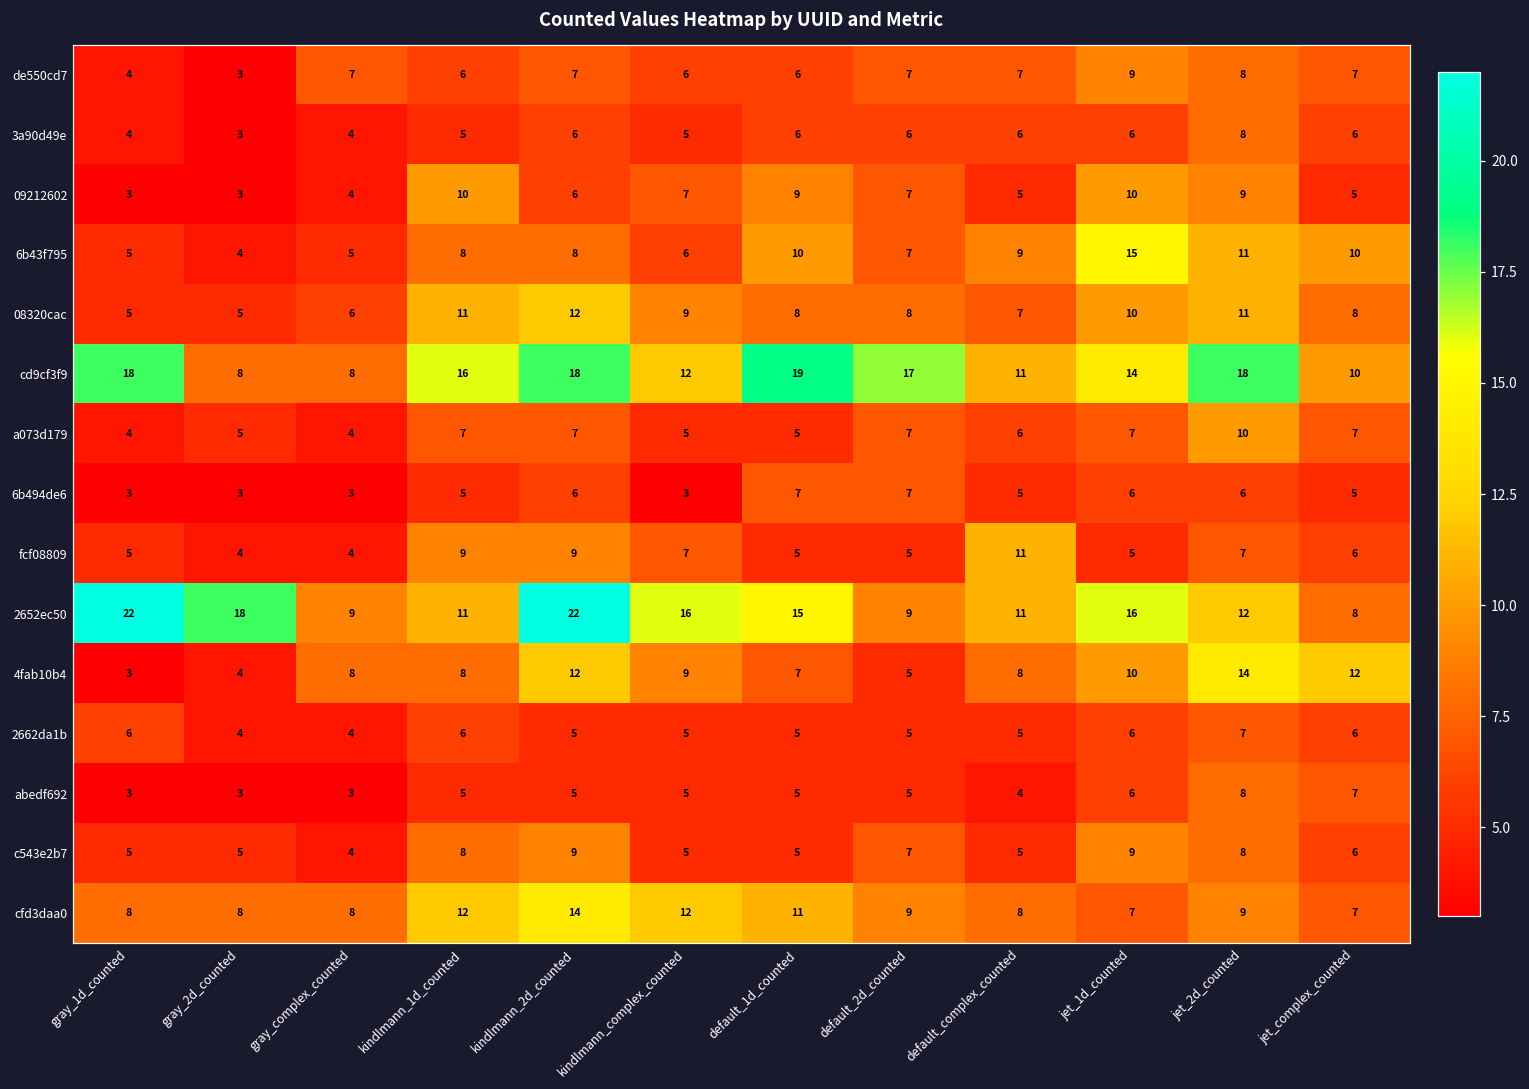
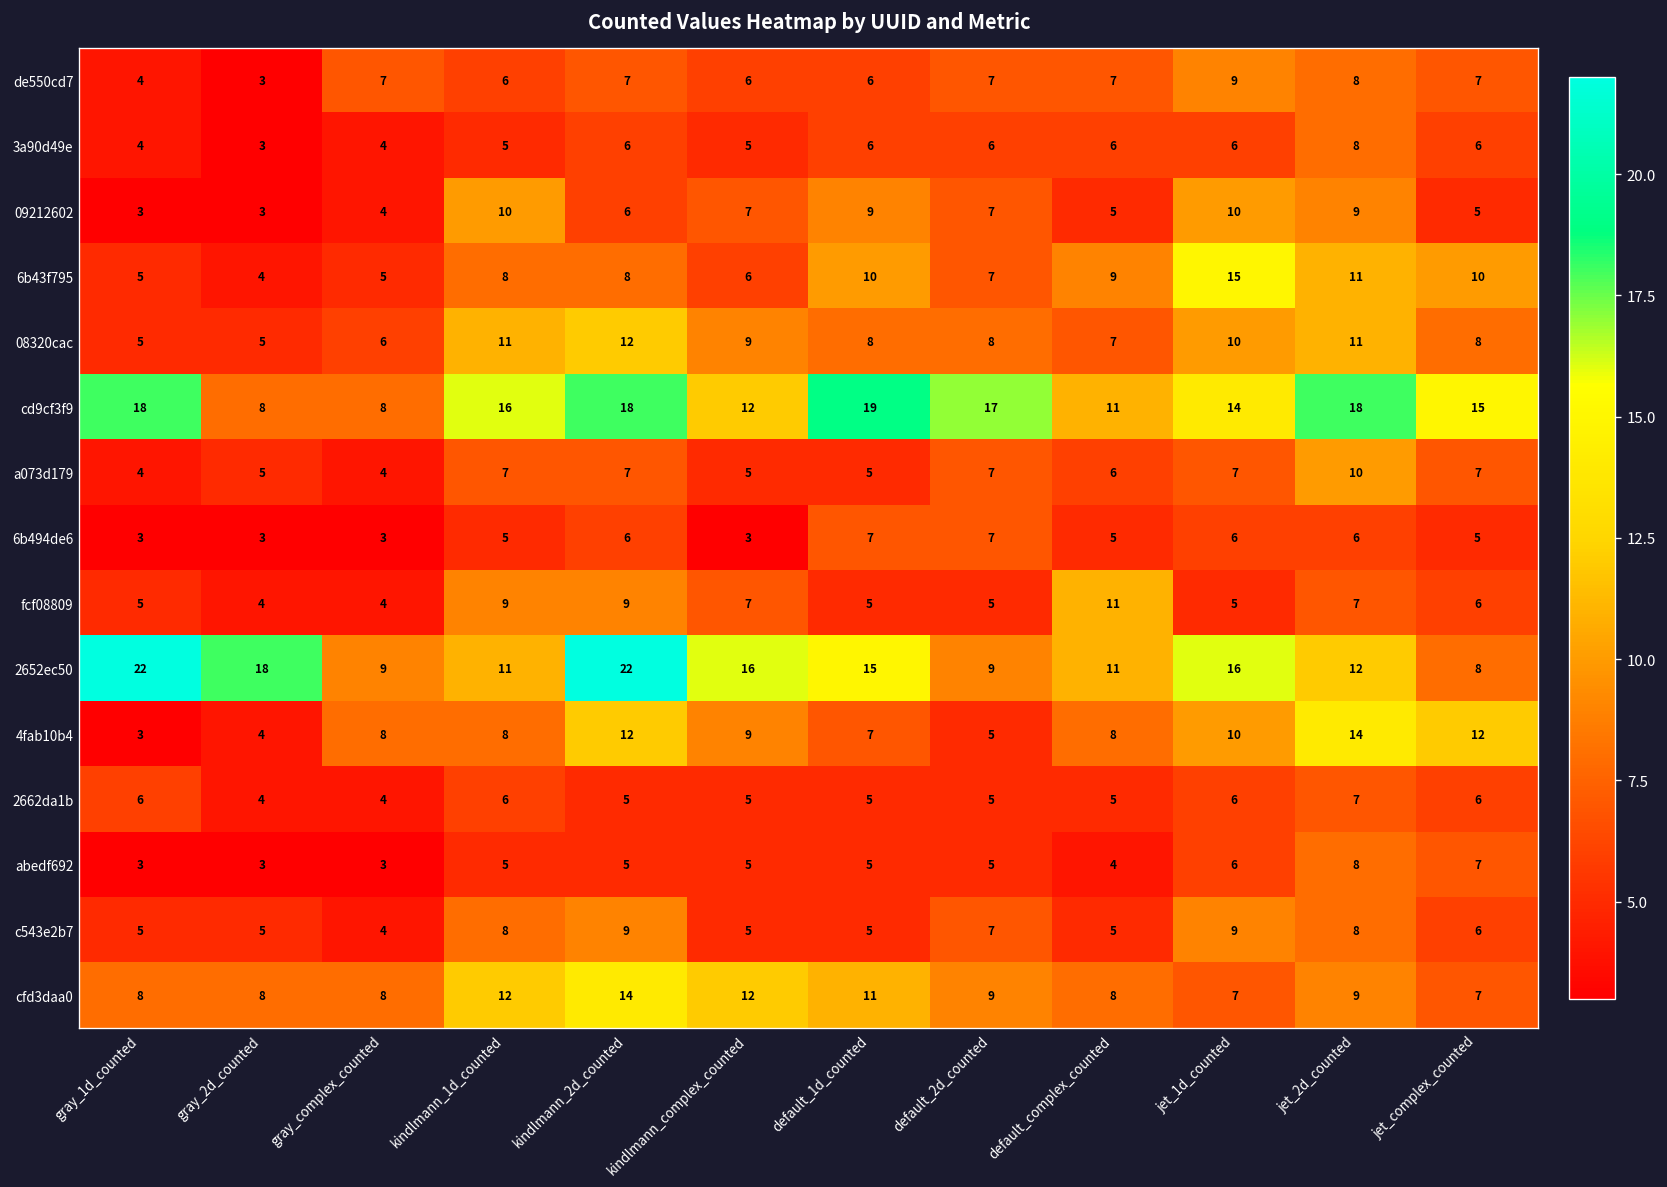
  {
    "de550cd7": {
      "gray_1d_counted": 4,
      "gray_2d_counted": 3,
      "gray_complex_counted": 7,
      "kindlmann_1d_counted": 6,
      "kindlmann_2d_counted": 7,
      "kindlmann_complex_counted": 6,
      "default_1d_counted": 6,
      "default_2d_counted": 7,
      "default_complex_counted": 7,
      "jet_1d_counted": 9,
      "jet_2d_counted": 8,
      "jet_complex_counted": 7
    },
    "3a90d49e": {
      "gray_1d_counted": 4,
      "gray_2d_counted": 3,
      "gray_complex_counted": 4,
      "kindlmann_1d_counted": 5,
      "kindlmann_2d_counted": 6,
      "kindlmann_complex_counted": 5,
      "default_1d_counted": 6,
      "default_2d_counted": 6,
      "default_complex_counted": 6,
      "jet_1d_counted": 6,
      "jet_2d_counted": 8,
      "jet_complex_counted": 6
    },
    "09212602": {
      "gray_1d_counted": 3,
      "gray_2d_counted": 3,
      "gray_complex_counted": 4,
      "kindlmann_1d_counted": 10,
      "kindlmann_2d_counted": 6,
      "kindlmann_complex_counted": 7,
      "default_1d_counted": 9,
      "default_2d_counted": 7,
      "default_complex_counted": 5,
      "jet_1d_counted": 10,
      "jet_2d_counted": 9,
      "jet_complex_counted": 5
    },
    "6b43f795": {
      "gray_1d_counted": 5,
      "gray_2d_counted": 4,
      "gray_complex_counted": 5,
      "kindlmann_1d_counted": 8,
      "kindlmann_2d_counted": 8,
      "kindlmann_complex_counted": 6,
      "default_1d_counted": 10,
      "default_2d_counted": 7,
      "default_complex_counted": 9,
      "jet_1d_counted": 15,
      "jet_2d_counted": 11,
      "jet_complex_counted": 10
    },
    "08320cac": {
      "gray_1d_counted": 5,
      "gray_2d_counted": 5,
      "gray_complex_counted": 6,
      "kindlmann_1d_counted": 11,
      "kindlmann_2d_counted": 12,
      "kindlmann_complex_counted": 9,
      "default_1d_counted": 8,
      "default_2d_counted": 8,
      "default_complex_counted": 7,
      "jet_1d_counted": 10,
      "jet_2d_counted": 11,
      "jet_complex_counted": 8
    },
    "cd9cf3f9": {
      "gray_1d_counted": 18,
      "gray_2d_counted": 8,
      "gray_complex_counted": 8,
      "kindlmann_1d_counted": 16,
      "kindlmann_2d_counted": 18,
      "kindlmann_complex_counted": 12,
      "default_1d_counted": 19,
      "default_2d_counted": 17,
      "default_complex_counted": 11,
      "jet_1d_counted": 14,
      "jet_2d_counted": 18,
-     "jet_complex_counted": 10
+     "jet_complex_counted": 15
    },
    "a073d179": {
      "gray_1d_counted": 4,
      "gray_2d_counted": 5,
      "gray_complex_counted": 4,
      "kindlmann_1d_counted": 7,
      "kindlmann_2d_counted": 7,
      "kindlmann_complex_counted": 5,
      "default_1d_counted": 5,
      "default_2d_counted": 7,
      "default_complex_counted": 6,
      "jet_1d_counted": 7,
      "jet_2d_counted": 10,
      "jet_complex_counted": 7
    },
    "6b494de6": {
      "gray_1d_counted": 3,
      "gray_2d_counted": 3,
      "gray_complex_counted": 3,
      "kindlmann_1d_counted": 5,
      "kindlmann_2d_counted": 6,
      "kindlmann_complex_counted": 3,
      "default_1d_counted": 7,
      "default_2d_counted": 7,
      "default_complex_counted": 5,
      "jet_1d_counted": 6,
      "jet_2d_counted": 6,
      "jet_complex_counted": 5
    },
    "fcf08809": {
      "gray_1d_counted": 5,
      "gray_2d_counted": 4,
      "gray_complex_counted": 4,
      "kindlmann_1d_counted": 9,
      "kindlmann_2d_counted": 9,
      "kindlmann_complex_counted": 7,
      "default_1d_counted": 5,
      "default_2d_counted": 5,
      "default_complex_counted": 11,
      "jet_1d_counted": 5,
      "jet_2d_counted": 7,
      "jet_complex_counted": 6
    },
    "2652ec50": {
      "gray_1d_counted": 22,
      "gray_2d_counted": 18,
      "gray_complex_counted": 9,
      "kindlmann_1d_counted": 11,
      "kindlmann_2d_counted": 22,
      "kindlmann_complex_counted": 16,
      "default_1d_counted": 15,
      "default_2d_counted": 9,
      "default_complex_counted": 11,
      "jet_1d_counted": 16,
      "jet_2d_counted": 12,
      "jet_complex_counted": 8
    },
    "4fab10b4": {
      "gray_1d_counted": 3,
      "gray_2d_counted": 4,
      "gray_complex_counted": 8,
      "kindlmann_1d_counted": 8,
      "kindlmann_2d_counted": 12,
      "kindlmann_complex_counted": 9,
      "default_1d_counted": 7,
      "default_2d_counted": 5,
      "default_complex_counted": 8,
      "jet_1d_counted": 10,
      "jet_2d_counted": 14,
      "jet_complex_counted": 12
    },
    "2662da1b": {
      "gray_1d_counted": 6,
      "gray_2d_counted": 4,
      "gray_complex_counted": 4,
      "kindlmann_1d_counted": 6,
      "kindlmann_2d_counted": 5,
      "kindlmann_complex_counted": 5,
      "default_1d_counted": 5,
      "default_2d_counted": 5,
      "default_complex_counted": 5,
      "jet_1d_counted": 6,
      "jet_2d_counted": 7,
      "jet_complex_counted": 6
    },
    "abedf692": {
      "gray_1d_counted": 3,
      "gray_2d_counted": 3,
      "gray_complex_counted": 3,
      "kindlmann_1d_counted": 5,
      "kindlmann_2d_counted": 5,
      "kindlmann_complex_counted": 5,
      "default_1d_counted": 5,
      "default_2d_counted": 5,
      "default_complex_counted": 4,
      "jet_1d_counted": 6,
      "jet_2d_counted": 8,
      "jet_complex_counted": 7
    },
    "c543e2b7": {
      "gray_1d_counted": 5,
      "gray_2d_counted": 5,
      "gray_complex_counted": 4,
      "kindlmann_1d_counted": 8,
      "kindlmann_2d_counted": 9,
      "kindlmann_complex_counted": 5,
      "default_1d_counted": 5,
      "default_2d_counted": 7,
      "default_complex_counted": 5,
      "jet_1d_counted": 9,
      "jet_2d_counted": 8,
      "jet_complex_counted": 6
    },
    "cfd3daa0": {
      "gray_1d_counted": 8,
      "gray_2d_counted": 8,
      "gray_complex_counted": 8,
      "kindlmann_1d_counted": 12,
      "kindlmann_2d_counted": 14,
      "kindlmann_complex_counted": 12,
      "default_1d_counted": 11,
      "default_2d_counted": 9,
      "default_complex_counted": 8,
      "jet_1d_counted": 7,
      "jet_2d_counted": 9,
      "jet_complex_counted": 7
    }
  }
